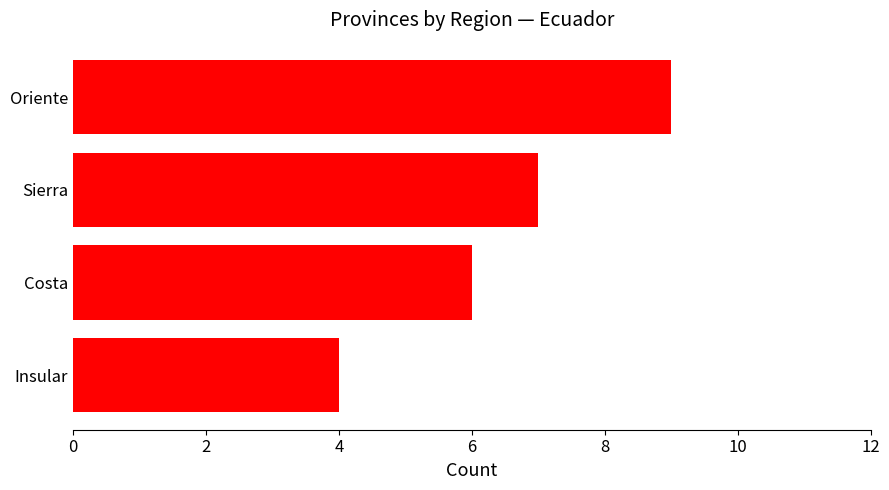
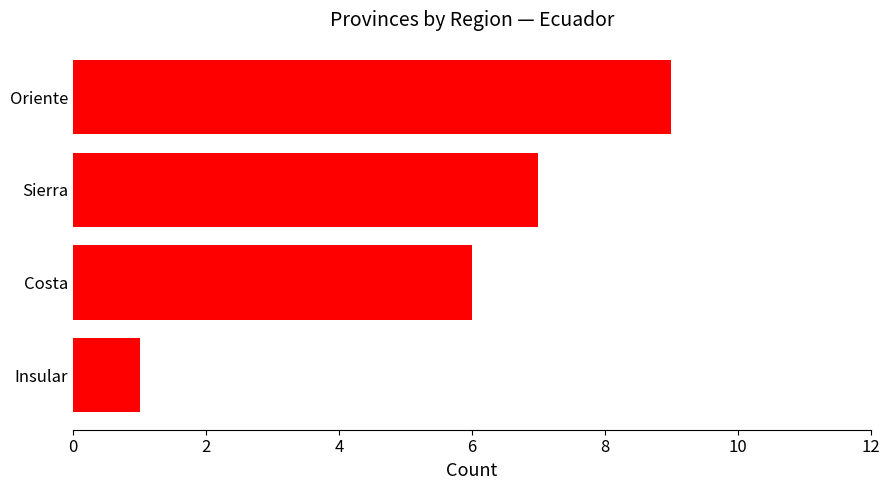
  {
    "Oriente": 9,
    "Sierra": 7,
    "Costa": 6,
-   "Insular": 4
+   "Insular": 1
  }
